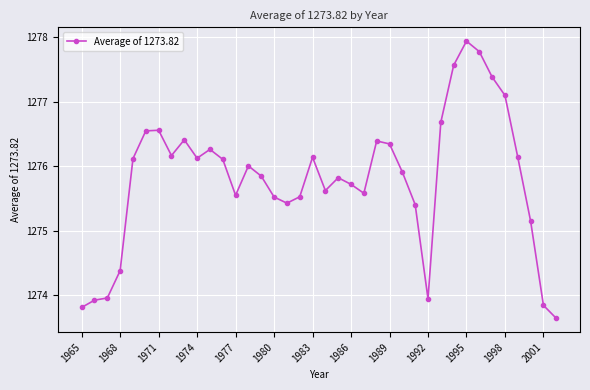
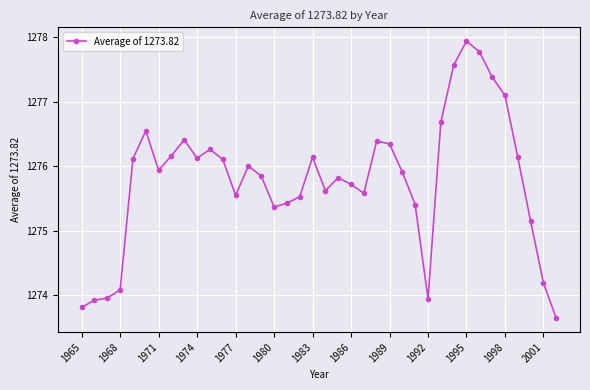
  {
    "1965": 1273.8,
-   "1968": 1274.4,
-   "1971": 1276.6,
+   "1968": 1274.1,
+   "1971": 1275.9,
    "1974": 1276.1,
    "1977": 1275.6,
-   "1980": 1275.5,
+   "1980": 1275.4,
    "1983": 1276.1,
    "1986": 1275.7,
    "1989": 1276.3,
    "1992": 1273.9,
    "1995": 1277.9,
    "1998": 1277.1,
-   "2001": 1273.8
+   "2001": 1274.2
  }
